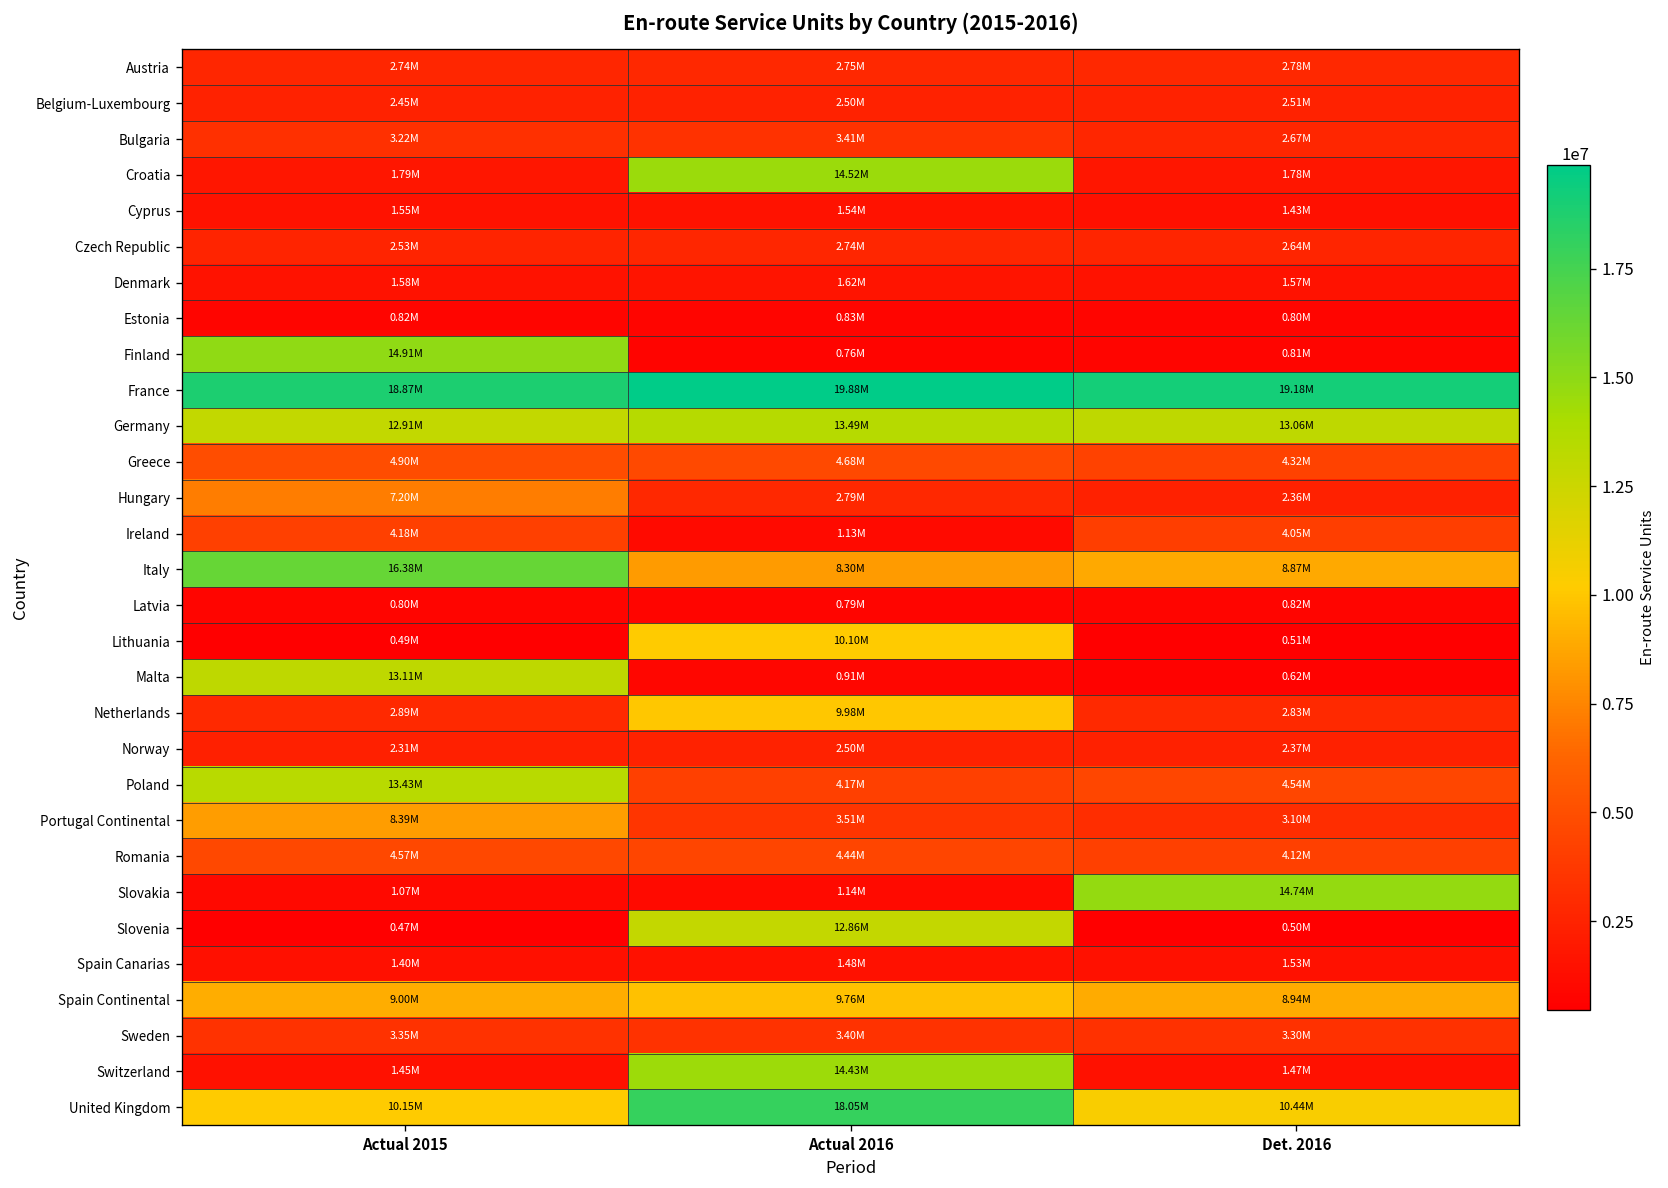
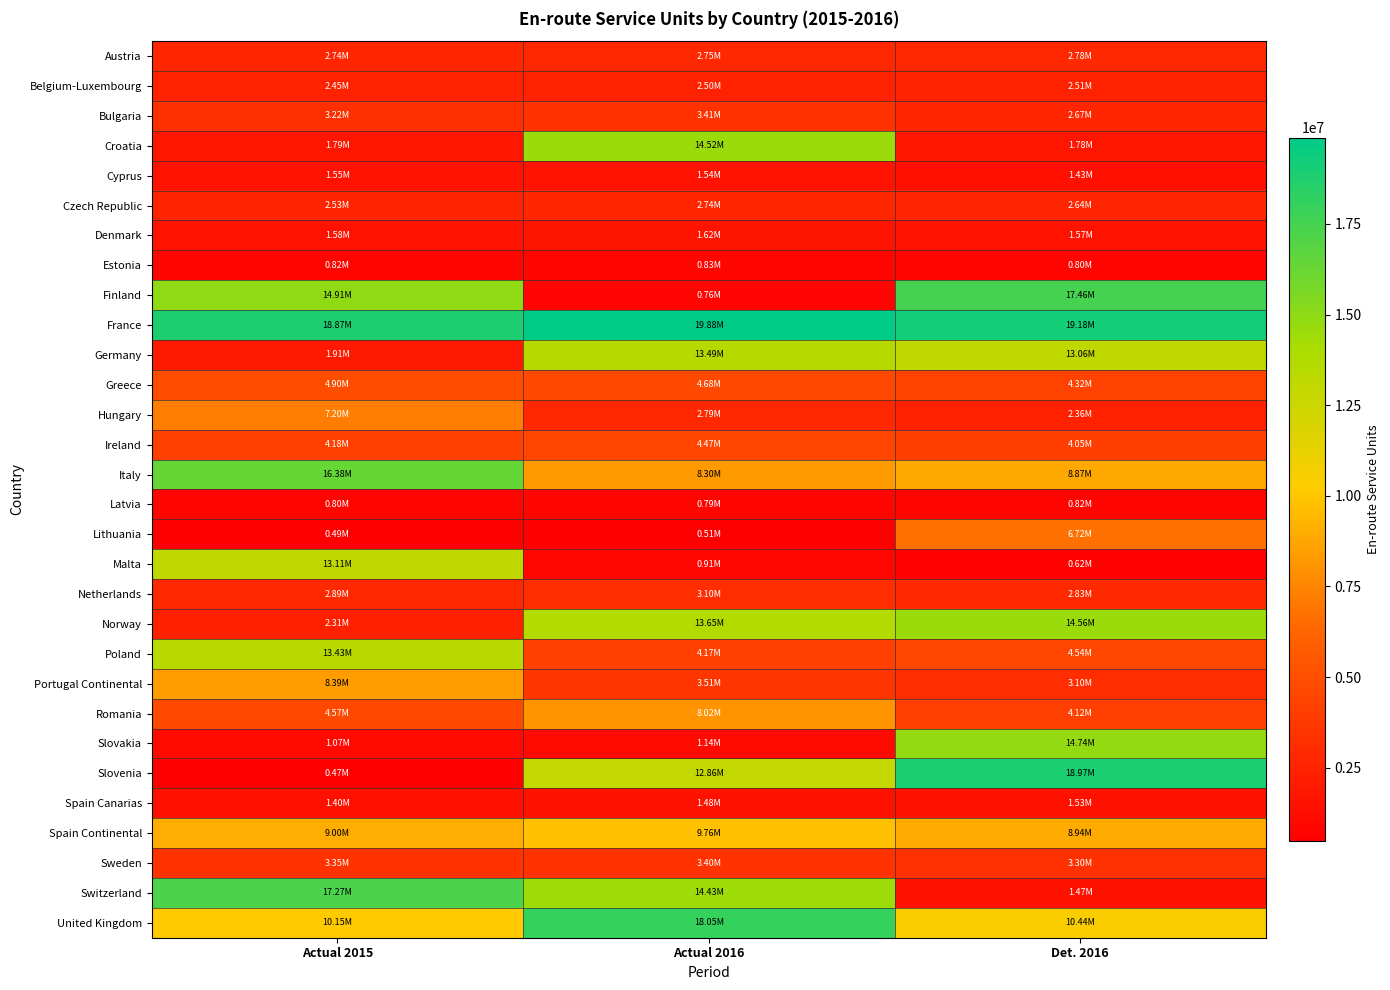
  {
    "Austria": {
      "Actual 2015": "2.74M",
      "Actual 2016": "2.75M",
      "Det. 2016": "2.78M"
    },
    "Belgium-Luxembourg": {
      "Actual 2015": "2.45M",
      "Actual 2016": "2.50M",
      "Det. 2016": "2.51M"
    },
    "Bulgaria": {
      "Actual 2015": "3.22M",
      "Actual 2016": "3.41M",
      "Det. 2016": "2.67M"
    },
    "Croatia": {
      "Actual 2015": "1.79M",
      "Actual 2016": "14.52M",
      "Det. 2016": "1.78M"
    },
    "Cyprus": {
      "Actual 2015": "1.55M",
      "Actual 2016": "1.54M",
      "Det. 2016": "1.43M"
    },
    "Czech Republic": {
      "Actual 2015": "2.53M",
      "Actual 2016": "2.74M",
      "Det. 2016": "2.64M"
    },
    "Denmark": {
      "Actual 2015": "1.58M",
      "Actual 2016": "1.62M",
      "Det. 2016": "1.57M"
    },
    "Estonia": {
      "Actual 2015": "0.82M",
      "Actual 2016": "0.83M",
      "Det. 2016": "0.80M"
    },
    "Finland": {
      "Actual 2015": "14.91M",
      "Actual 2016": "0.76M",
-     "Det. 2016": "0.81M"
+     "Det. 2016": "17.46M"
    },
    "France": {
      "Actual 2015": "18.87M",
      "Actual 2016": "19.88M",
      "Det. 2016": "19.18M"
    },
    "Germany": {
-     "Actual 2015": "12.91M",
+     "Actual 2015": "1.91M",
      "Actual 2016": "13.49M",
      "Det. 2016": "13.06M"
    },
    "Greece": {
      "Actual 2015": "4.90M",
      "Actual 2016": "4.68M",
      "Det. 2016": "4.32M"
    },
    "Hungary": {
      "Actual 2015": "7.20M",
      "Actual 2016": "2.79M",
      "Det. 2016": "2.36M"
    },
    "Ireland": {
      "Actual 2015": "4.18M",
-     "Actual 2016": "1.13M",
+     "Actual 2016": "4.47M",
      "Det. 2016": "4.05M"
    },
    "Italy": {
      "Actual 2015": "16.38M",
      "Actual 2016": "8.30M",
      "Det. 2016": "8.87M"
    },
    "Latvia": {
      "Actual 2015": "0.80M",
      "Actual 2016": "0.79M",
      "Det. 2016": "0.82M"
    },
    "Lithuania": {
      "Actual 2015": "0.49M",
-     "Actual 2016": "10.10M",
-     "Det. 2016": "0.51M"
+     "Actual 2016": "0.51M",
+     "Det. 2016": "6.72M"
    },
    "Malta": {
      "Actual 2015": "13.11M",
      "Actual 2016": "0.91M",
      "Det. 2016": "0.62M"
    },
    "Netherlands": {
      "Actual 2015": "2.89M",
-     "Actual 2016": "9.98M",
+     "Actual 2016": "3.10M",
      "Det. 2016": "2.83M"
    },
    "Norway": {
      "Actual 2015": "2.31M",
-     "Actual 2016": "2.50M",
-     "Det. 2016": "2.37M"
+     "Actual 2016": "13.65M",
+     "Det. 2016": "14.56M"
    },
    "Poland": {
      "Actual 2015": "13.43M",
      "Actual 2016": "4.17M",
      "Det. 2016": "4.54M"
    },
    "Portugal Continental": {
      "Actual 2015": "8.39M",
      "Actual 2016": "3.51M",
      "Det. 2016": "3.10M"
    },
    "Romania": {
      "Actual 2015": "4.57M",
-     "Actual 2016": "4.44M",
+     "Actual 2016": "8.02M",
      "Det. 2016": "4.12M"
    },
    "Slovakia": {
      "Actual 2015": "1.07M",
      "Actual 2016": "1.14M",
      "Det. 2016": "14.74M"
    },
    "Slovenia": {
      "Actual 2015": "0.47M",
      "Actual 2016": "12.86M",
-     "Det. 2016": "0.50M"
+     "Det. 2016": "18.97M"
    },
    "Spain Canarias": {
      "Actual 2015": "1.40M",
      "Actual 2016": "1.48M",
      "Det. 2016": "1.53M"
    },
    "Spain Continental": {
      "Actual 2015": "9.00M",
      "Actual 2016": "9.76M",
      "Det. 2016": "8.94M"
    },
    "Sweden": {
      "Actual 2015": "3.35M",
      "Actual 2016": "3.40M",
      "Det. 2016": "3.30M"
    },
    "Switzerland": {
-     "Actual 2015": "1.45M",
+     "Actual 2015": "17.27M",
      "Actual 2016": "14.43M",
      "Det. 2016": "1.47M"
    },
    "United Kingdom": {
      "Actual 2015": "10.15M",
      "Actual 2016": "18.05M",
      "Det. 2016": "10.44M"
    }
  }
